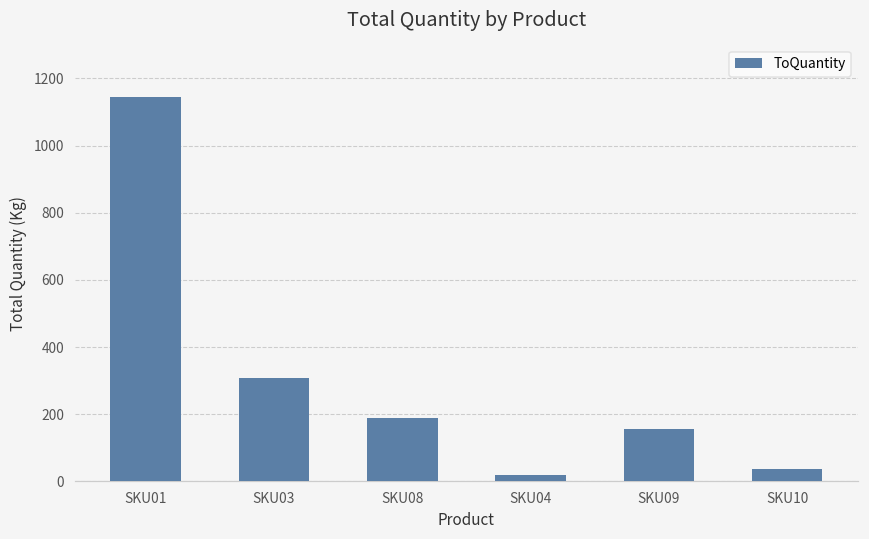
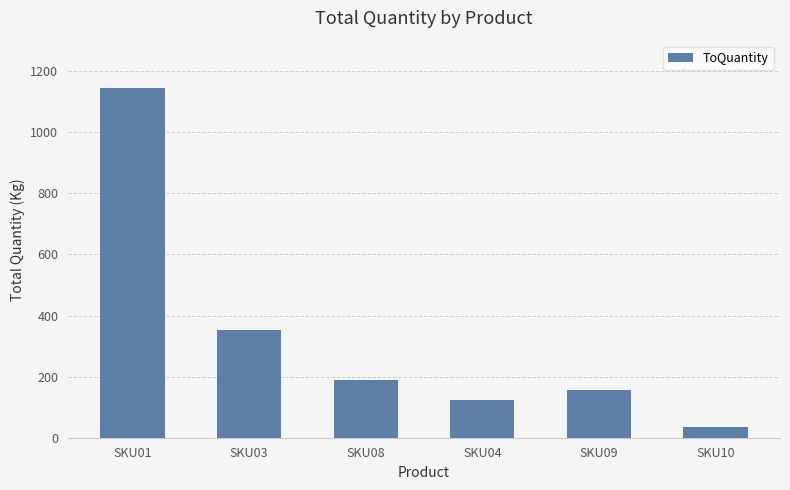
  {
    "SKU01": 1140,
-   "SKU03": 310,
+   "SKU03": 350,
    "SKU08": 190,
-   "SKU04": 20,
+   "SKU04": 120,
    "SKU09": 160,
    "SKU10": 40
  }
